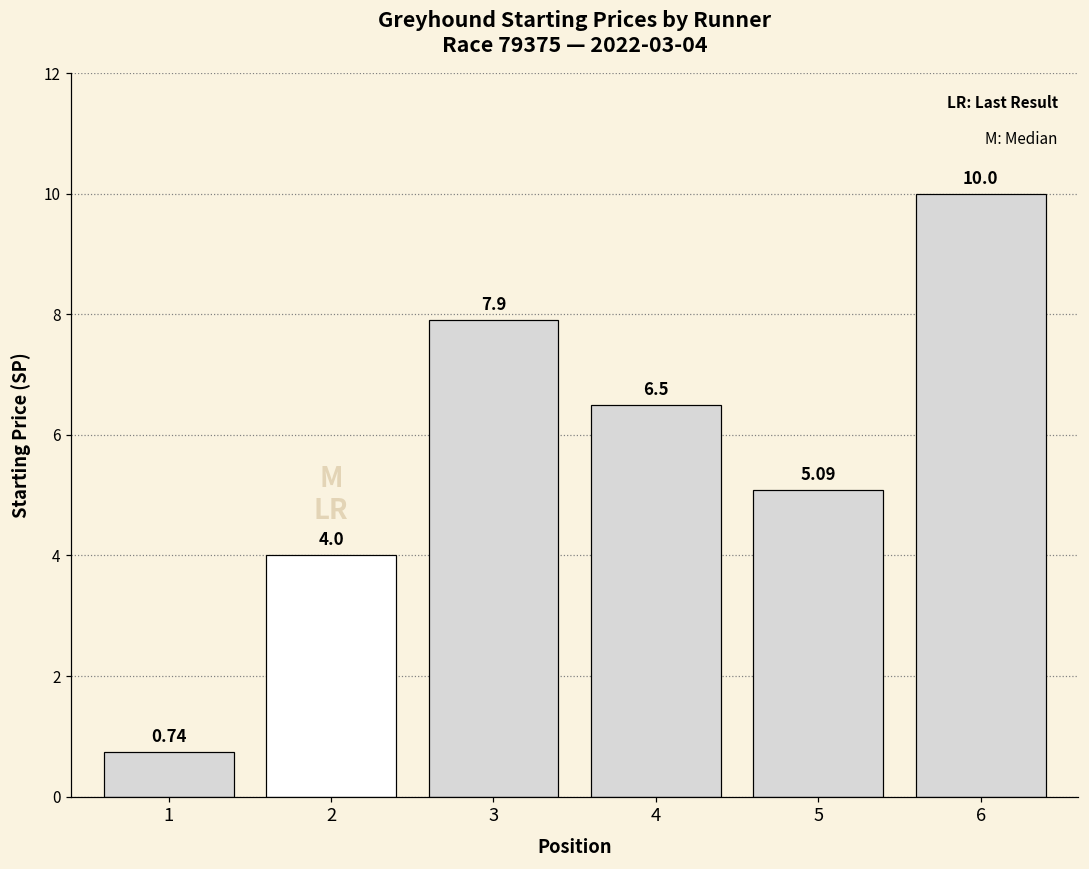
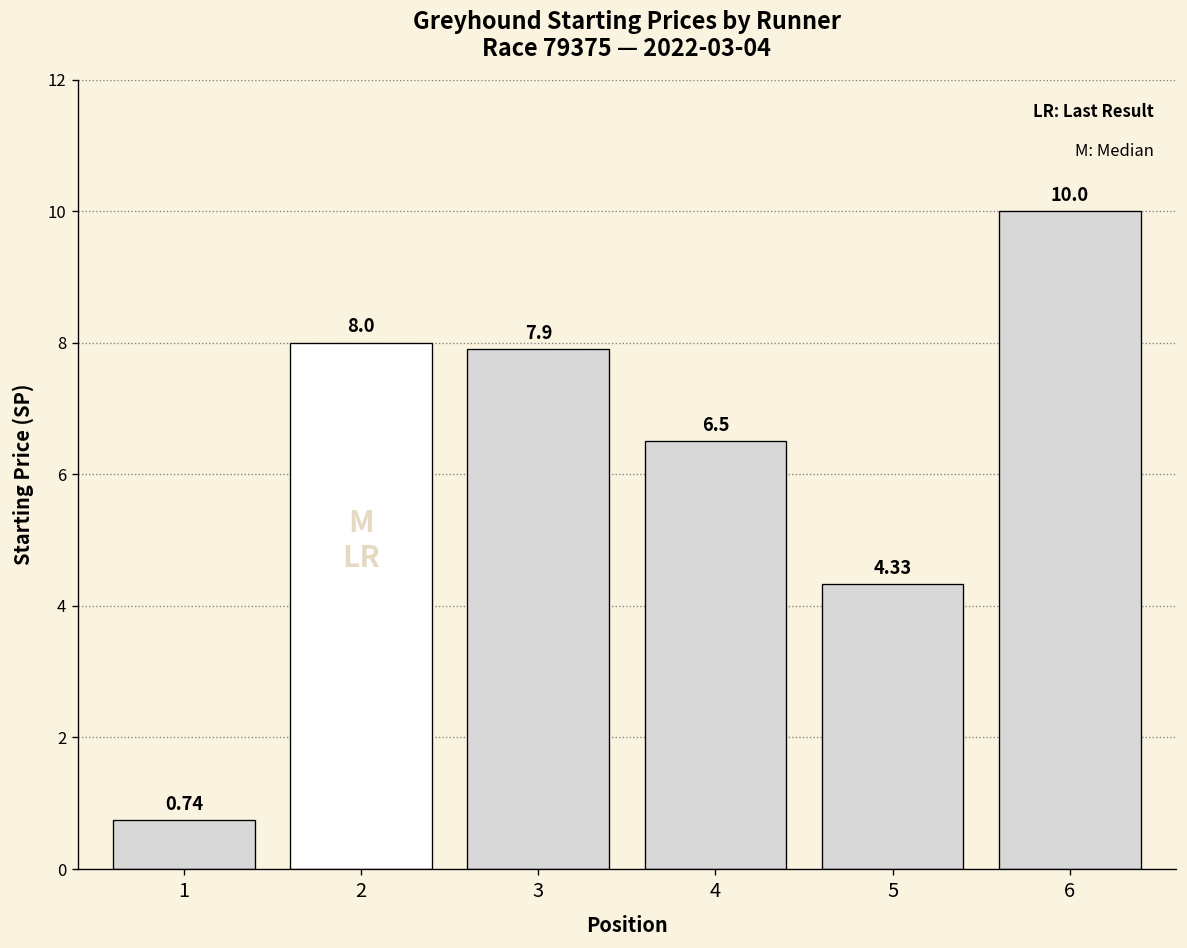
  {
    "1": 0.74,
-   "2": 4.0,
+   "2": 8.0,
    "3": 7.9,
    "4": 6.5,
-   "5": 5.09,
+   "5": 4.33,
    "6": 10.0
  }
